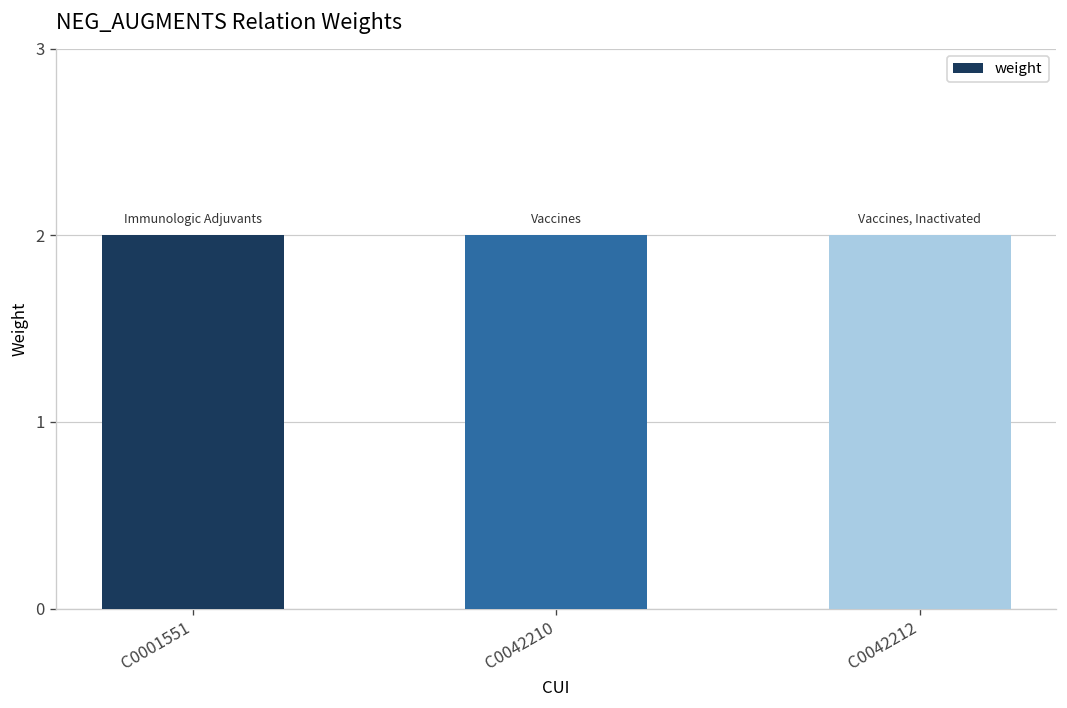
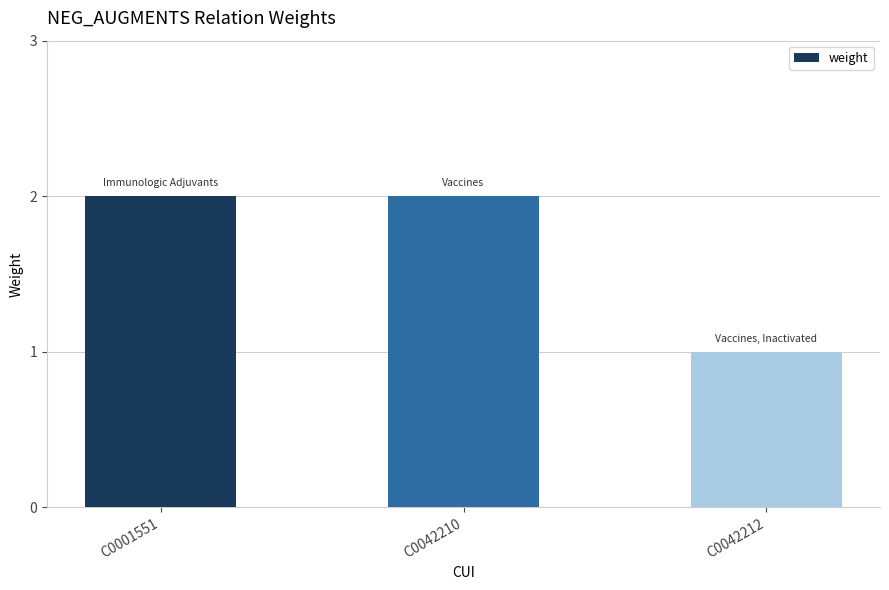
  {
    "C0001551": 2,
    "C0042210": 2,
-   "C0042212": 2
+   "C0042212": 1
  }
